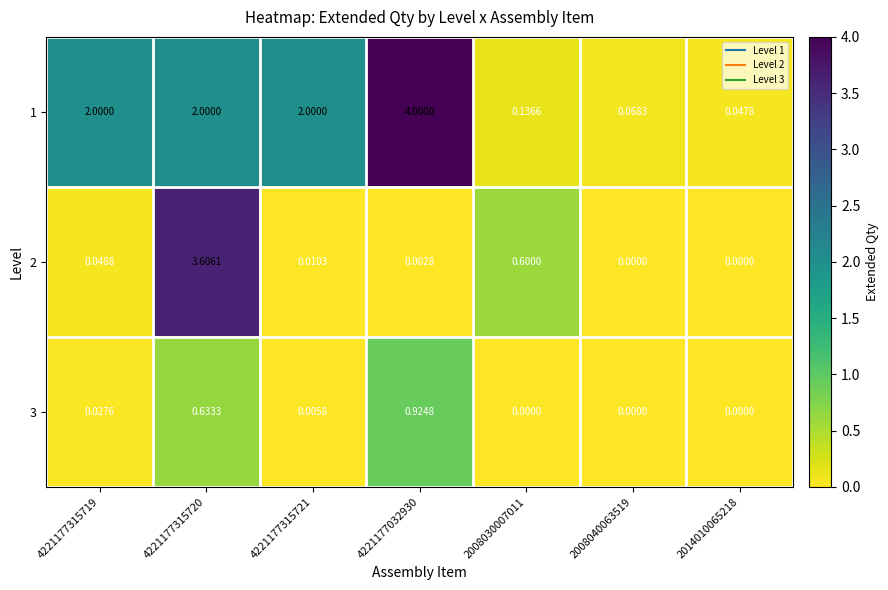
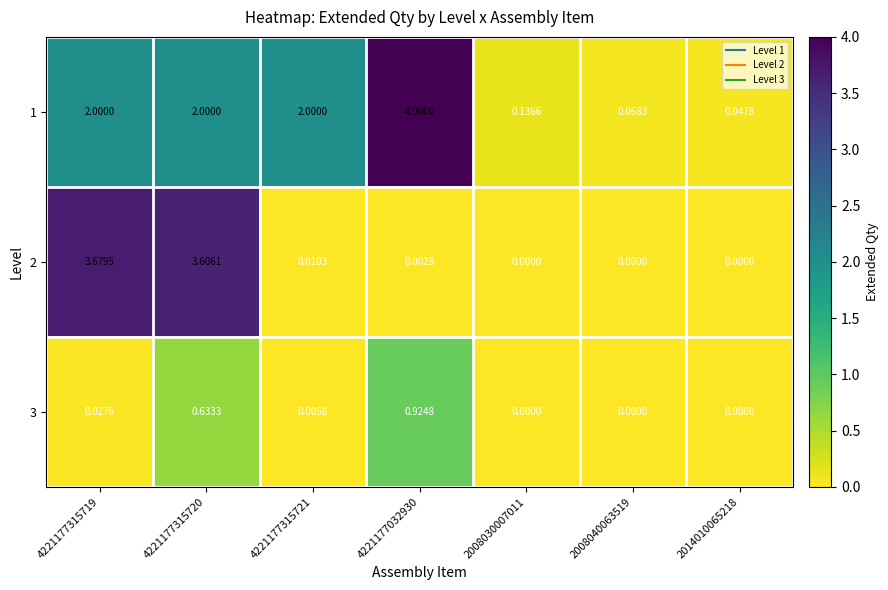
  {
    "1": {
      "4221177315719": 2.0000,
      "4221177315720": 2.0000,
      "4221177315721": 2.0000,
      "4221177032930": 4.0000,
      "2008030007011": 0.1366,
      "2008040063519": 0.0683,
      "2014010065218": 0.0478
    },
    "2": {
-     "4221177315719": 0.0488,
+     "4221177315719": 3.6795,
      "4221177315720": 3.6061,
      "4221177315721": 0.0103,
      "4221177032930": 0.0028,
-     "2008030007011": 0.6000,
+     "2008030007011": 0.0000,
      "2008040063519": 0.0000,
      "2014010065218": 0.0000
    },
    "3": {
      "4221177315719": 0.0276,
      "4221177315720": 0.6333,
      "4221177315721": 0.0058,
      "4221177032930": 0.9248,
      "2008030007011": 0.0000,
      "2008040063519": 0.0000,
      "2014010065218": 0.0000
    }
  }
